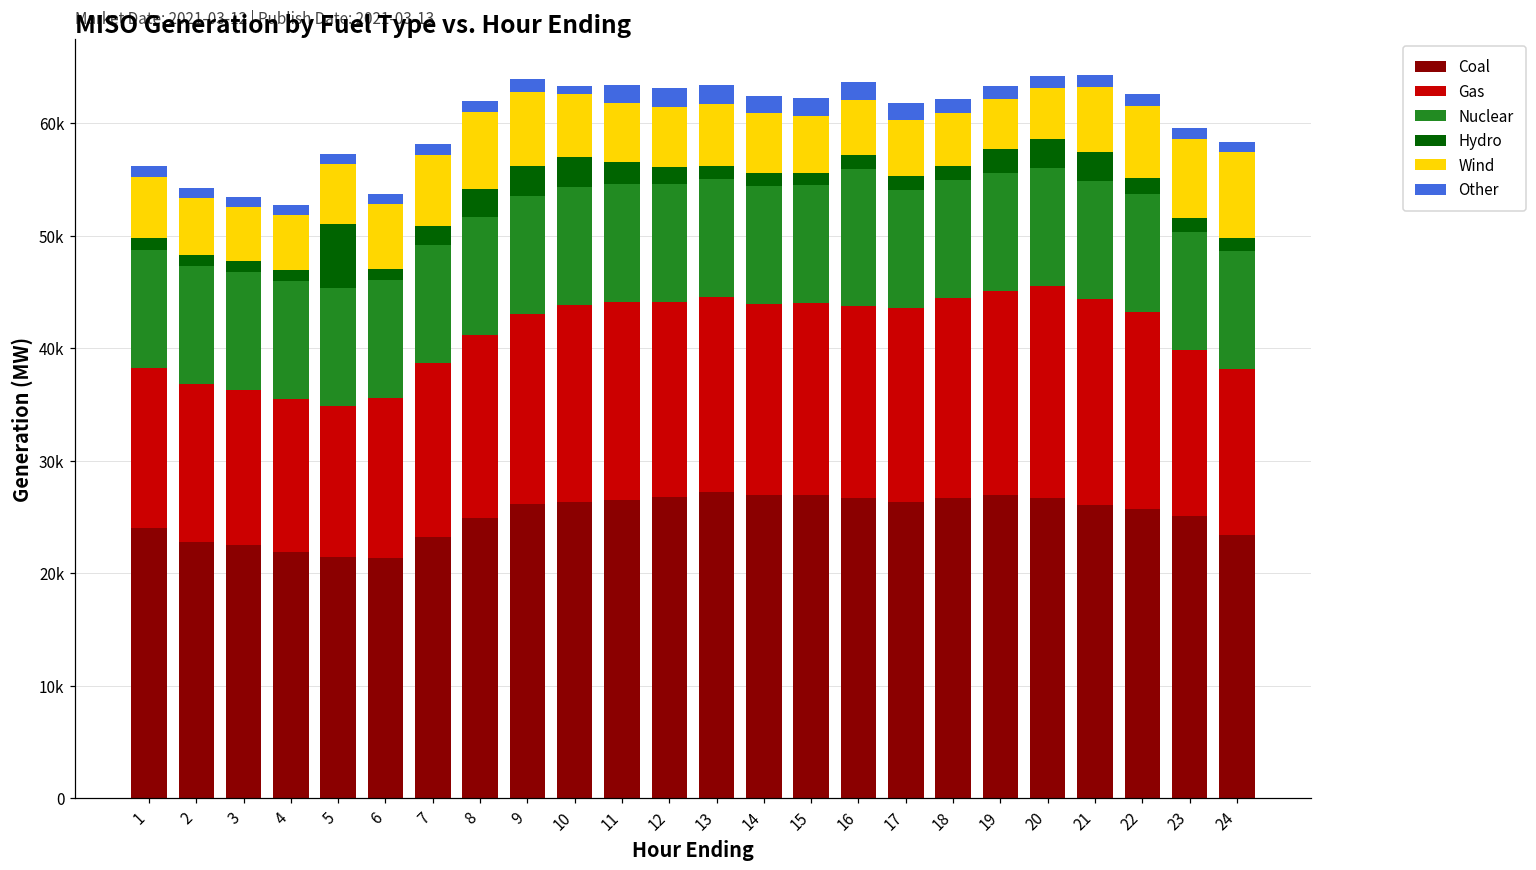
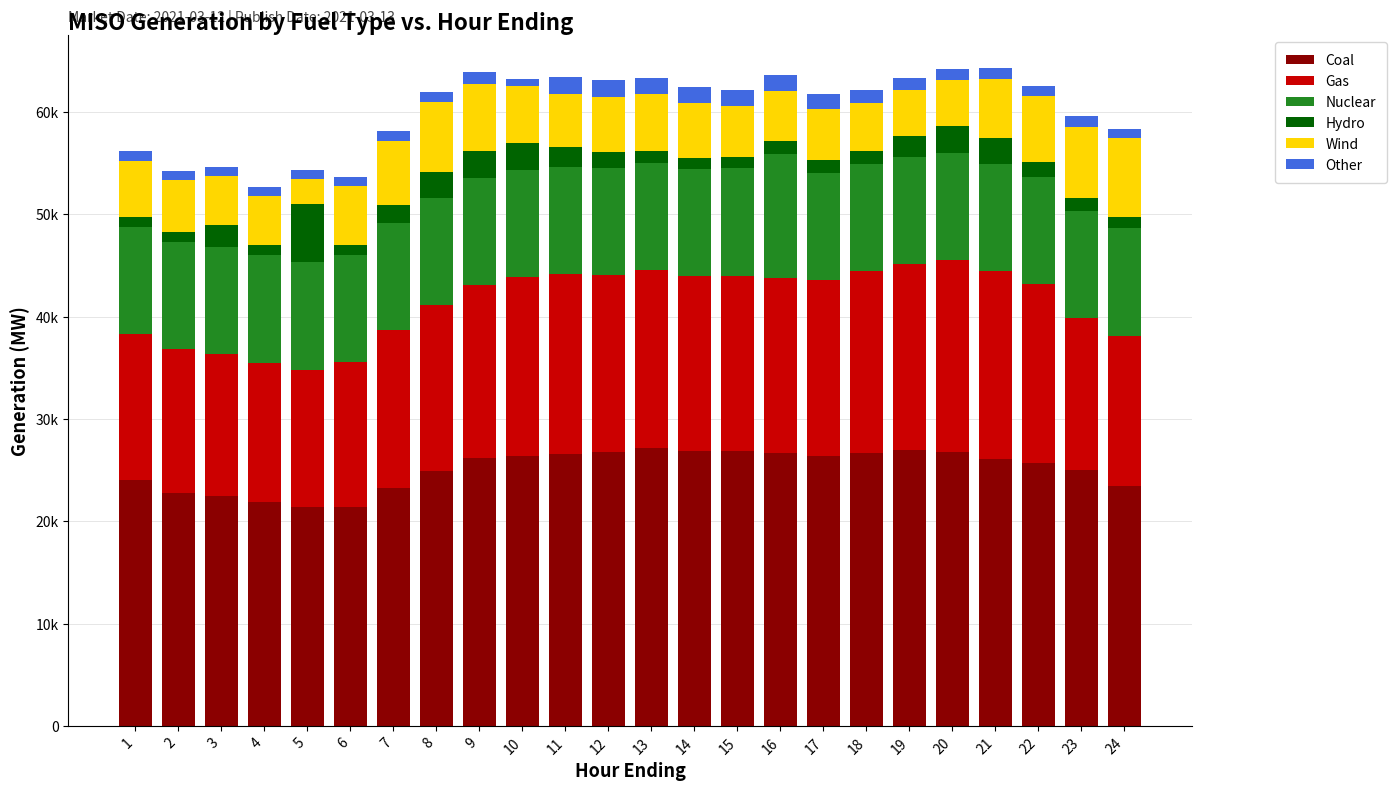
  {
    "Coal": {
      "1": 24100,
      "2": 22800,
      "3": 22500,
      "4": 21900,
      "5": 21400,
      "6": 21300,
      "7": 23300,
      "8": 24900,
      "9": 26200,
      "10": 26300,
      "11": 26500,
      "12": 26800,
      "13": 27200,
      "14": 26900,
      "15": 26900,
      "16": 26600,
      "17": 26300,
      "18": 26700,
      "19": 27000,
      "20": 26700,
      "21": 26100,
      "22": 25700,
      "23": 25100,
      "24": 23400
    },
    "Gas": {
      "1": 14200,
      "2": 14000,
      "3": 13800,
      "4": 13600,
      "5": 13400,
      "6": 14200,
      "7": 15400,
      "8": 16200,
      "9": 16900,
      "10": 17500,
      "11": 17600,
      "12": 17300,
      "13": 17300,
      "14": 17000,
      "15": 17100,
      "16": 17100,
      "17": 17300,
      "18": 17800,
      "19": 18100,
      "20": 18800,
      "21": 18300,
      "22": 17500,
      "23": 14800,
      "24": 14700
    },
    "Nuclear": {
      "1": 10500,
      "2": 10500,
      "3": 10500,
      "4": 10500,
      "5": 10500,
      "6": 10500,
      "7": 10500,
      "8": 10500,
      "9": 10500,
      "10": 10500,
      "11": 10500,
      "12": 10500,
      "13": 10500,
      "14": 10500,
      "15": 10500,
      "16": 12200,
      "17": 10500,
      "18": 10500,
      "19": 10500,
      "20": 10500,
      "21": 10500,
      "22": 10500,
      "23": 10500,
      "24": 10500
    },
    "Hydro": {
      "1": 1000,
      "2": 1000,
-     "3": 1000,
+     "3": 2200,
      "4": 1000,
      "5": 5700,
      "6": 1000,
      "7": 1700,
      "8": 2500,
      "9": 2600,
      "10": 2700,
      "11": 2000,
      "12": 1500,
      "13": 1200,
      "14": 1100,
      "15": 1100,
      "16": 1200,
      "17": 1200,
      "18": 1300,
      "19": 2100,
      "20": 2600,
      "21": 2600,
      "22": 1400,
      "23": 1200,
      "24": 1100
    },
    "Wind": {
      "1": 5500,
      "2": 5000,
      "3": 4800,
      "4": 4800,
-     "5": 5400,
+     "5": 2400,
      "6": 5800,
      "7": 6300,
      "8": 6900,
      "9": 6600,
      "10": 5500,
      "11": 5200,
      "12": 5400,
      "13": 5500,
      "14": 5300,
      "15": 5000,
      "16": 4900,
      "17": 5000,
      "18": 4700,
      "19": 4500,
      "20": 4500,
      "21": 5800,
      "22": 6500,
      "23": 7000,
      "24": 7700
    },
    "Other": {
      "1": 900,
      "2": 900,
      "3": 900,
      "4": 900,
      "5": 900,
      "6": 900,
      "7": 900,
      "8": 1000,
      "9": 1200,
      "10": 700,
      "11": 1600,
      "12": 1600,
      "13": 1600,
      "14": 1600,
      "15": 1600,
      "16": 1500,
      "17": 1500,
      "18": 1300,
      "19": 1100,
      "20": 1100,
      "21": 1000,
      "22": 1000,
      "23": 1000,
      "24": 900
    }
  }
